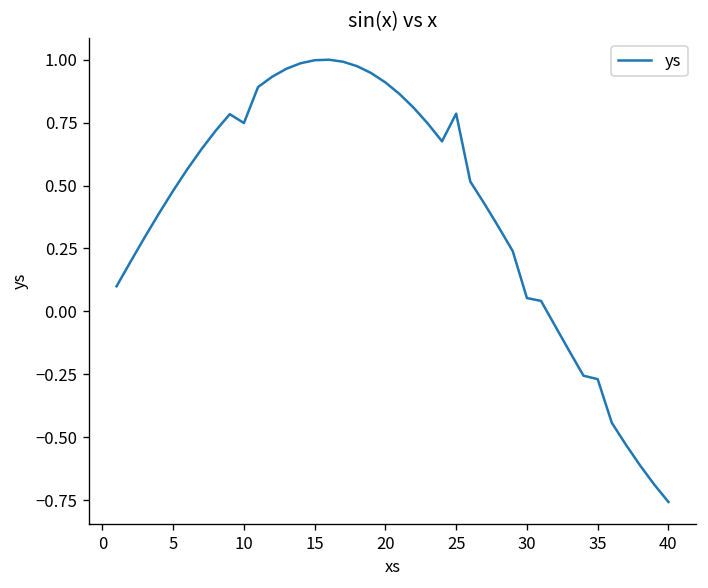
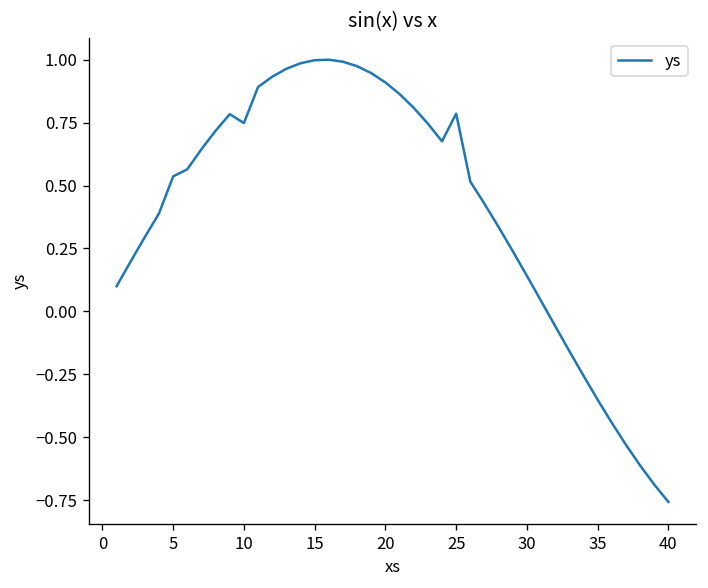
  {
-   "5": 0.48,
+   "5": 0.54,
    "10": 0.75,
    "15": 1.00,
    "20": 0.91,
    "25": 0.79,
-   "30": 0.05,
-   "35": -0.27,
+   "30": 0.14,
+   "35": -0.35,
    "40": -0.76
  }
